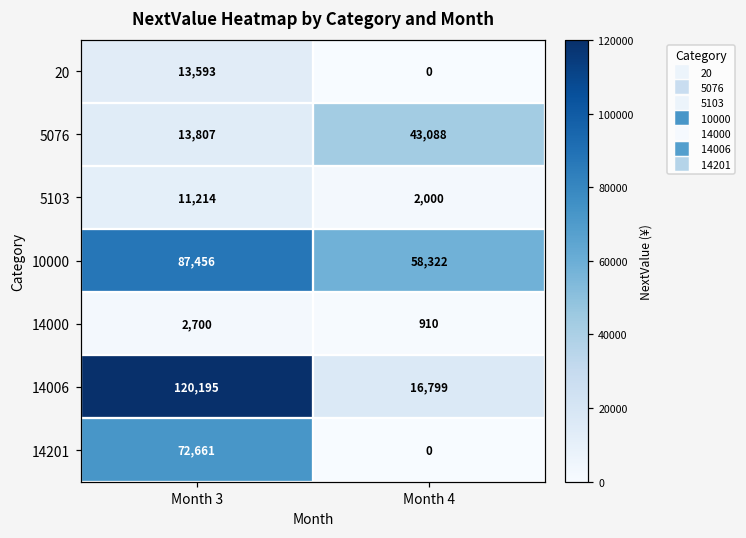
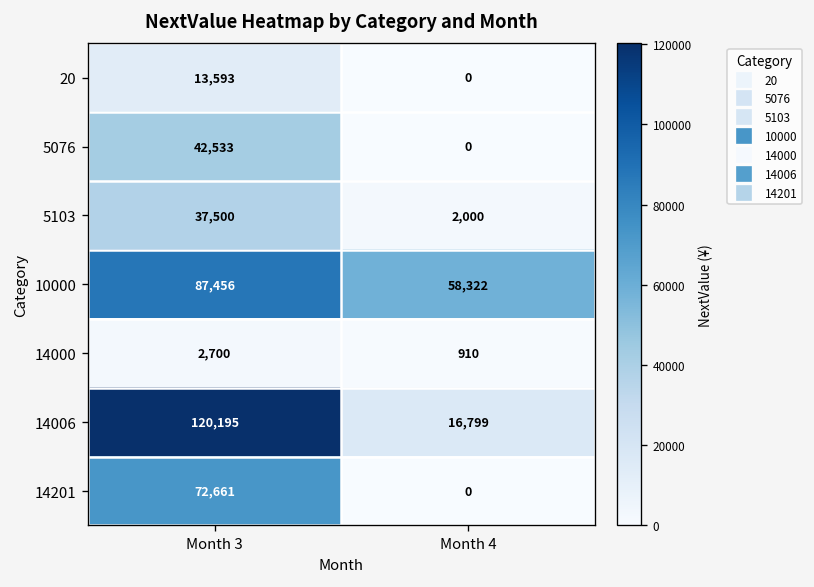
  {
    "20": {
      "Month 3": "13,593",
      "Month 4": "0"
    },
    "5076": {
-     "Month 3": "13,807",
-     "Month 4": "43,088"
+     "Month 3": "42,533",
+     "Month 4": "0"
    },
    "5103": {
-     "Month 3": "11,214",
+     "Month 3": "37,500",
      "Month 4": "2,000"
    },
    "10000": {
      "Month 3": "87,456",
      "Month 4": "58,322"
    },
    "14000": {
      "Month 3": "2,700",
      "Month 4": "910"
    },
    "14006": {
      "Month 3": "120,195",
      "Month 4": "16,799"
    },
    "14201": {
      "Month 3": "72,661",
      "Month 4": "0"
    }
  }
